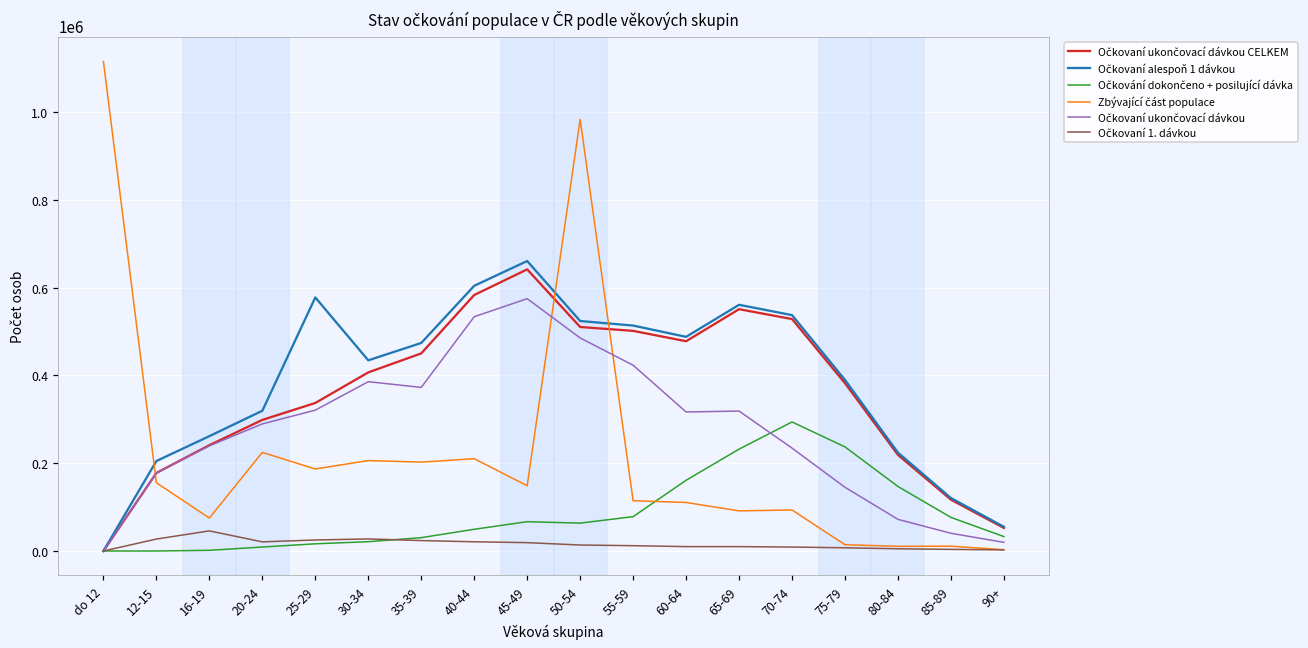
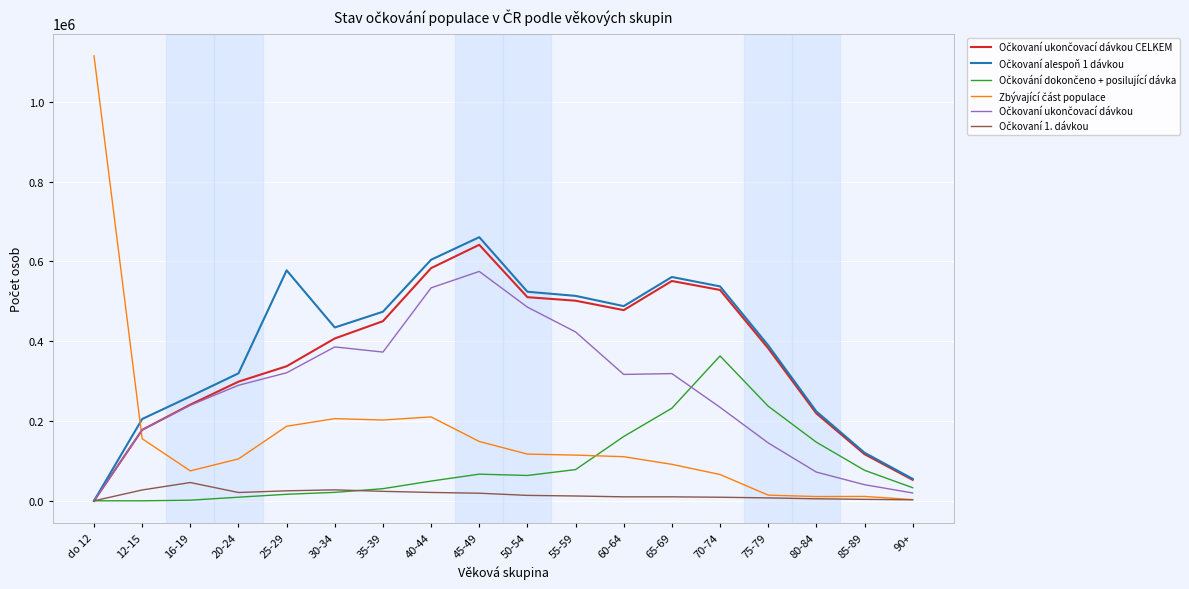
  {
    "Očkovaní ukončovací dávkou CELKEM": {
      "20-24": 300000,
      "25-29": 340000,
      "30-34": 410000,
      "35-39": 450000,
      "40-44": 580000,
      "45-49": 640000,
      "50-54": 510000,
      "55-59": 500000,
      "60-64": 480000,
      "65-69": 550000,
      "70-74": 530000,
      "75-79": 380000
    },
    "Očkovaní alespoň 1 dávkou": {
      "12-15": 200000,
      "16-19": 260000,
      "20-24": 320000,
      "25-29": 580000,
      "30-34": 430000,
      "35-39": 470000,
      "40-44": 600000,
      "45-49": 660000,
      "50-54": 520000,
      "55-59": 510000,
      "60-64": 490000,
      "65-69": 560000,
      "70-74": 540000,
      "75-79": 390000
    },
    "Očkování dokončeno + posilující dávka": {
      "12-15": 0,
      "16-19": 0,
      "20-24": 10000,
      "25-29": 20000,
      "30-34": 20000,
      "35-39": 30000,
      "40-44": 50000,
      "45-49": 70000,
      "50-54": 60000,
      "55-59": 80000,
      "60-64": 160000,
      "65-69": 230000,
-     "70-74": 290000,
+     "70-74": 360000,
      "75-79": 240000,
      "80-84": 150000,
      "85-89": 80000,
      "90+": 30000
    },
    "Zbývající část populace": {
      "do 12": 1120000,
      "12-15": 160000,
      "16-19": 80000,
-     "20-24": 220000,
+     "20-24": 110000,
      "25-29": 190000,
      "30-34": 210000,
      "35-39": 200000,
      "40-44": 210000,
      "45-49": 150000,
-     "50-54": 980000,
+     "50-54": 120000,
      "55-59": 110000,
      "60-64": 110000,
      "65-69": 90000,
-     "70-74": 90000,
+     "70-74": 70000,
      "75-79": 10000,
      "85-89": 10000
    },
    "Očkovaní ukončovací dávkou": {
      "20-24": 290000,
      "25-29": 320000,
      "30-34": 390000,
      "35-39": 370000,
      "40-44": 530000,
      "45-49": 570000,
      "50-54": 490000,
      "55-59": 420000,
      "60-64": 320000,
      "65-69": 320000,
      "70-74": 230000,
      "75-79": 150000,
      "80-84": 70000,
      "85-89": 40000,
      "90+": 20000
    },
    "Očkovaní 1. dávkou": {
      "12-15": 30000,
      "16-19": 50000,
      "20-24": 20000,
      "25-29": 30000,
      "30-34": 30000,
      "35-39": 20000,
      "40-44": 20000,
      "45-49": 20000,
      "50-54": 10000,
      "55-59": 10000,
      "60-64": 10000,
      "65-69": 10000,
      "70-74": 10000,
      "75-79": 10000,
      "85-89": 0
    }
  }
